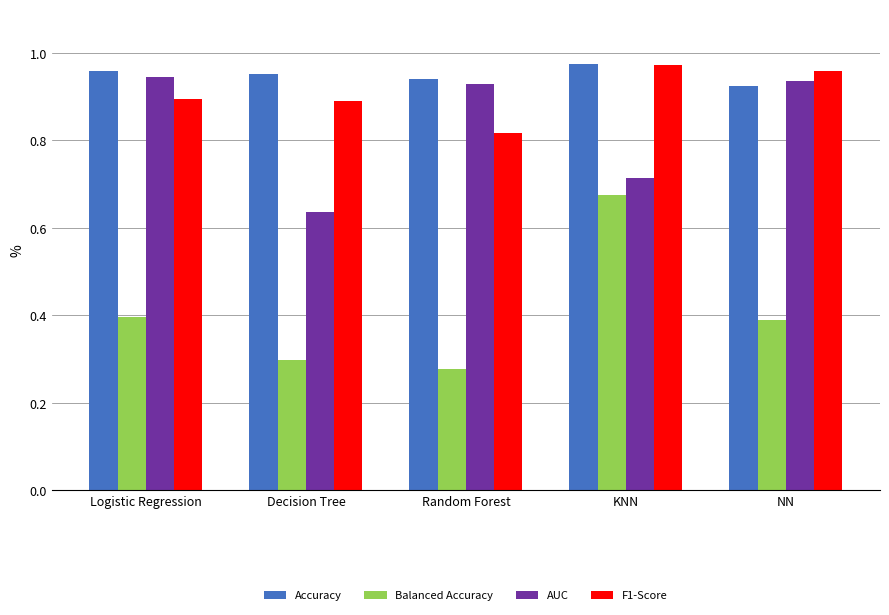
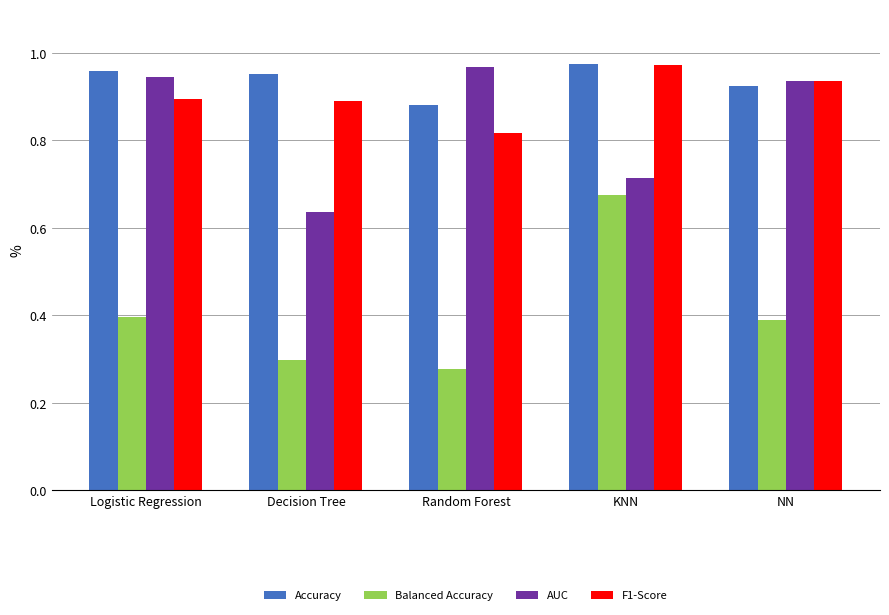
  {
    "Accuracy": {
      "Logistic Regression": 0.96,
      "Decision Tree": 0.95,
-     "Random Forest": 0.94,
+     "Random Forest": 0.88,
      "KNN": 0.97,
      "NN": 0.93
    },
    "Balanced Accuracy": {
      "Logistic Regression": 0.40,
      "Decision Tree": 0.30,
      "Random Forest": 0.28,
      "KNN": 0.67,
      "NN": 0.39
    },
    "AUC": {
      "Logistic Regression": 0.94,
      "Decision Tree": 0.64,
-     "Random Forest": 0.93,
+     "Random Forest": 0.97,
      "KNN": 0.71,
      "NN": 0.94
    },
    "F1-Score": {
      "Logistic Regression": 0.90,
      "Decision Tree": 0.89,
      "Random Forest": 0.82,
      "KNN": 0.97,
-     "NN": 0.96
+     "NN": 0.94
    }
  }
